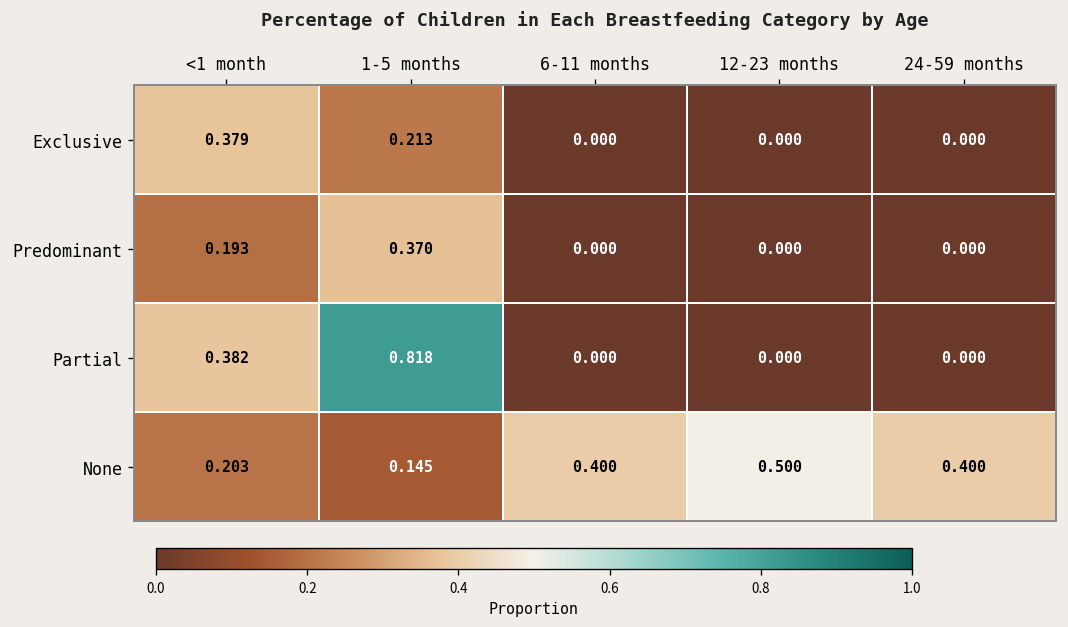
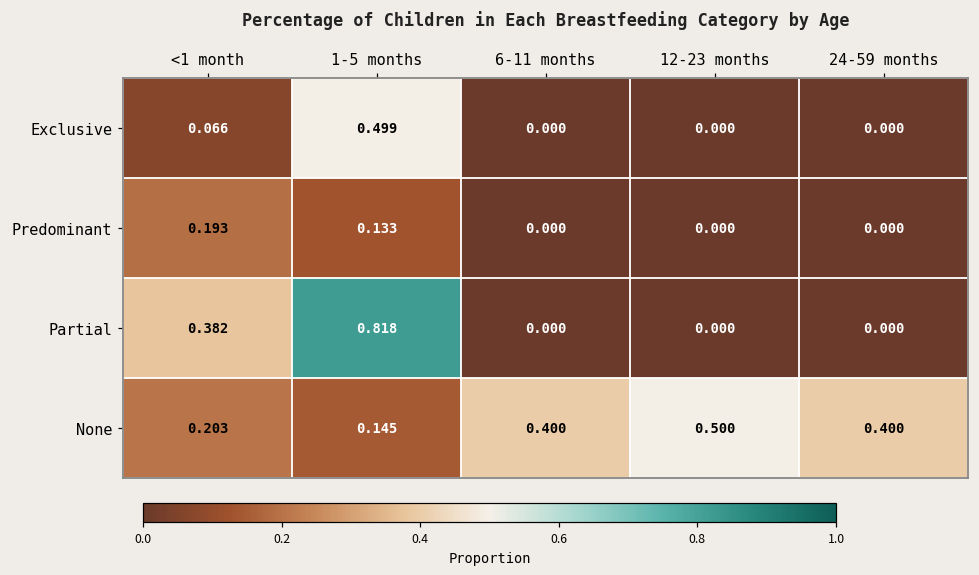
  {
    "Exclusive": {
-     "<1 month": 0.379,
-     "1-5 months": 0.213,
+     "<1 month": 0.066,
+     "1-5 months": 0.499,
      "6-11 months": 0.000,
      "12-23 months": 0.000,
      "24-59 months": 0.000
    },
    "Predominant": {
      "<1 month": 0.193,
-     "1-5 months": 0.370,
+     "1-5 months": 0.133,
      "6-11 months": 0.000,
      "12-23 months": 0.000,
      "24-59 months": 0.000
    },
    "Partial": {
      "<1 month": 0.382,
      "1-5 months": 0.818,
      "6-11 months": 0.000,
      "12-23 months": 0.000,
      "24-59 months": 0.000
    },
    "None": {
      "<1 month": 0.203,
      "1-5 months": 0.145,
      "6-11 months": 0.400,
      "12-23 months": 0.500,
      "24-59 months": 0.400
    }
  }
